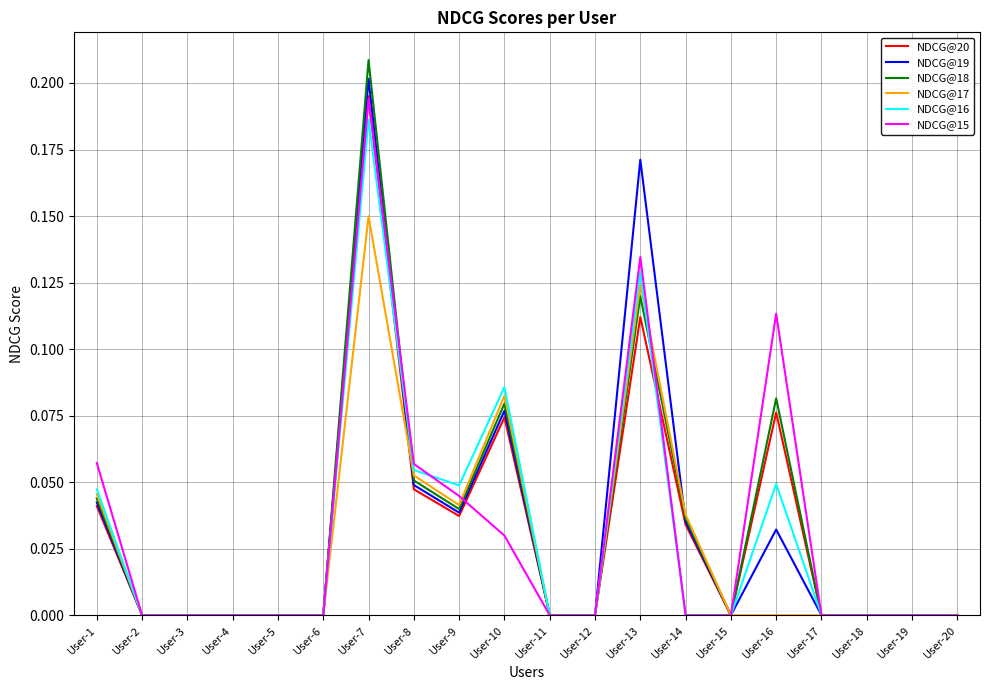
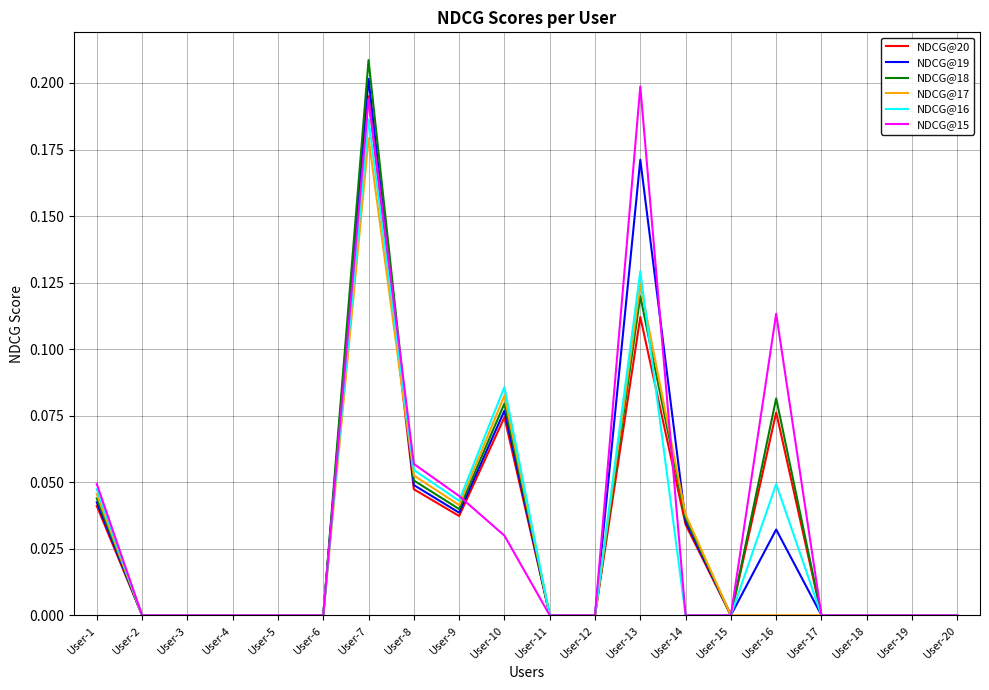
  {
    "NDCG@20": {
      "User-1": 0.041,
      "User-8": 0.047,
      "User-9": 0.037,
      "User-10": 0.074,
      "User-13": 0.112,
      "User-14": 0.034,
      "User-16": 0.076
    },
    "NDCG@19": {
      "User-1": 0.042,
      "User-7": 0.202,
      "User-8": 0.049,
      "User-9": 0.039,
      "User-10": 0.077,
      "User-13": 0.171,
      "User-14": 0.035,
      "User-16": 0.032
    },
    "NDCG@18": {
      "User-1": 0.044,
      "User-7": 0.209,
      "User-8": 0.051,
      "User-9": 0.040,
      "User-10": 0.080,
      "User-13": 0.120,
      "User-14": 0.036,
      "User-16": 0.082
    },
    "NDCG@17": {
      "User-1": 0.046,
-     "User-7": 0.150,
+     "User-7": 0.179,
      "User-8": 0.053,
      "User-9": 0.041,
      "User-10": 0.083,
      "User-13": 0.124,
      "User-14": 0.038,
      "User-16": 0.000
    },
    "NDCG@16": {
      "User-1": 0.047,
      "User-7": 0.186,
      "User-8": 0.055,
-     "User-9": 0.049,
+     "User-9": 0.043,
      "User-10": 0.086,
      "User-13": 0.129,
      "User-16": 0.049
    },
    "NDCG@15": {
-     "User-1": 0.057,
+     "User-1": 0.049,
      "User-8": 0.057,
      "User-9": 0.045,
      "User-10": 0.030,
-     "User-13": 0.135,
+     "User-13": 0.199,
      "User-16": 0.113
    }
  }
